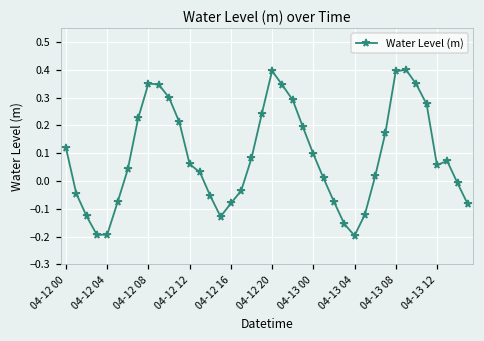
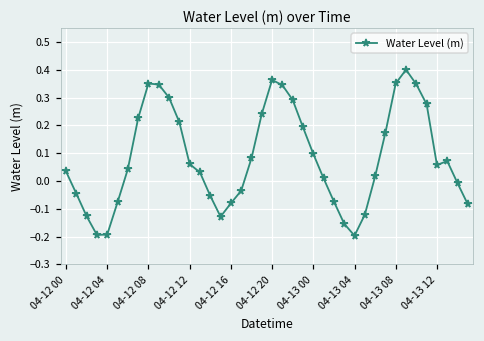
  {
-   "04-12 00": 0.12,
+   "04-12 00": 0.03,
    "04-12 04": -0.19,
    "04-12 08": 0.35,
    "04-12 12": 0.06,
    "04-12 16": -0.08,
-   "04-12 20": 0.40,
+   "04-12 20": 0.36,
    "04-13 00": 0.10,
    "04-13 04": -0.20,
-   "04-13 08": 0.39,
+   "04-13 08": 0.35,
    "04-13 12": 0.06
  }
